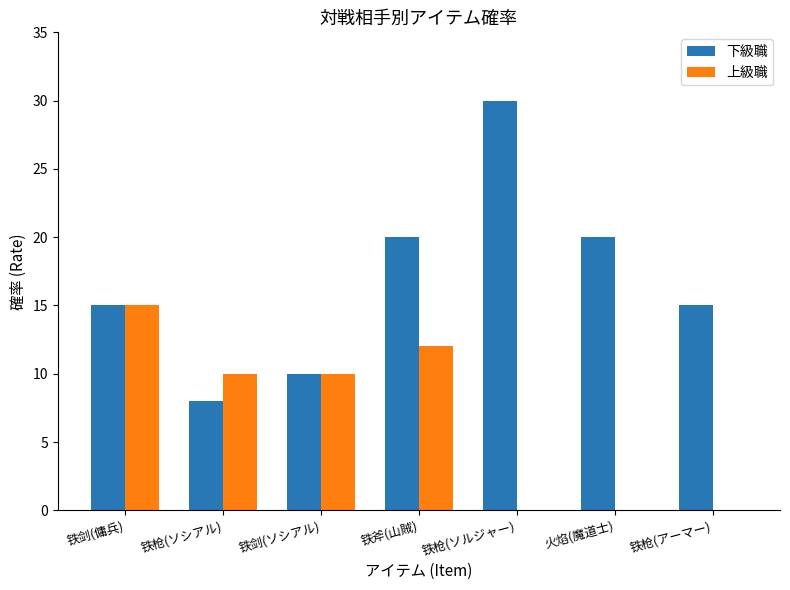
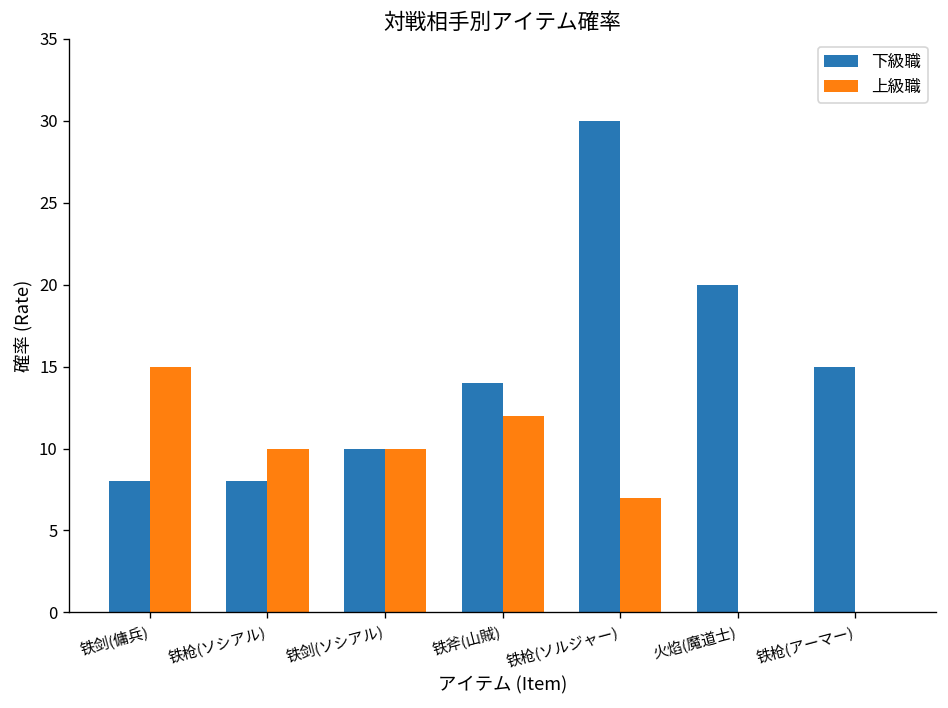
  {
    "下級職": {
-     "铁剑(傭兵)": 15,
+     "铁剑(傭兵)": 8,
      "铁枪(ソシアル)": 8,
      "铁剑(ソシアル)": 10,
-     "铁斧(山賊)": 20,
+     "铁斧(山賊)": 14,
      "铁枪(ソルジャー)": 30,
      "火焰(魔道士)": 20,
      "铁枪(アーマー)": 15
    },
    "上級職": {
      "铁剑(傭兵)": 15,
      "铁枪(ソシアル)": 10,
      "铁剑(ソシアル)": 10,
      "铁斧(山賊)": 12,
-     "铁枪(ソルジャー)": 0,
+     "铁枪(ソルジャー)": 7,
      "火焰(魔道士)": 0,
      "铁枪(アーマー)": 0
    }
  }
